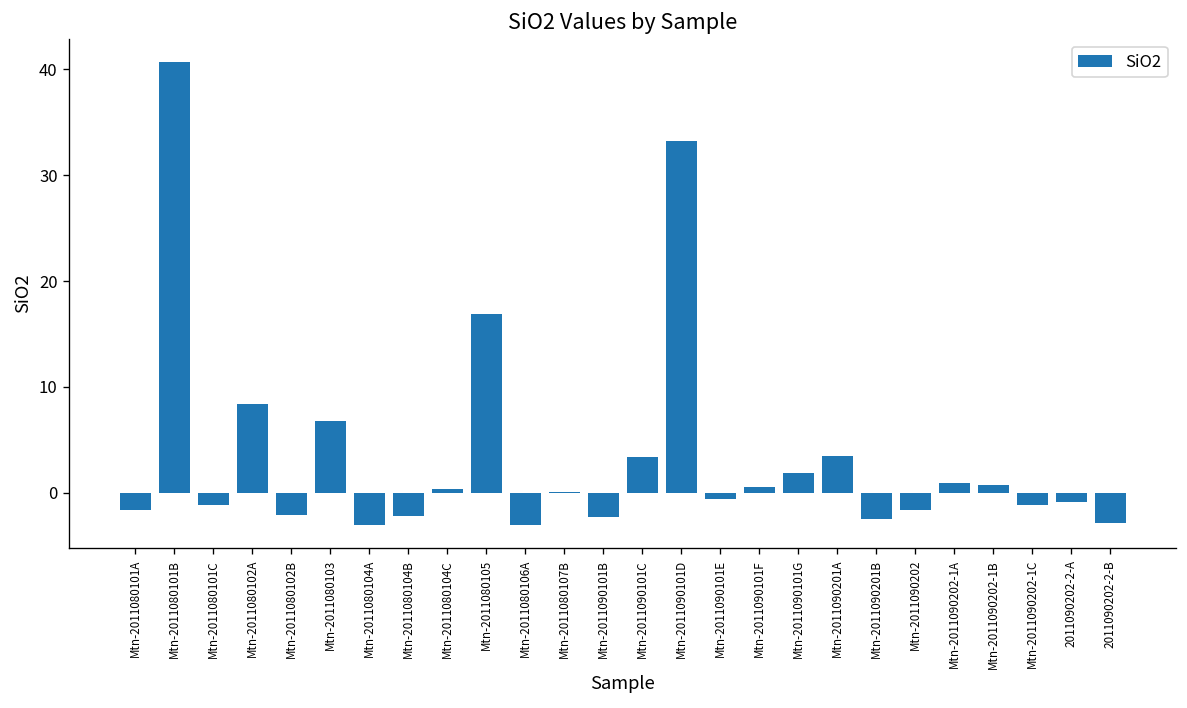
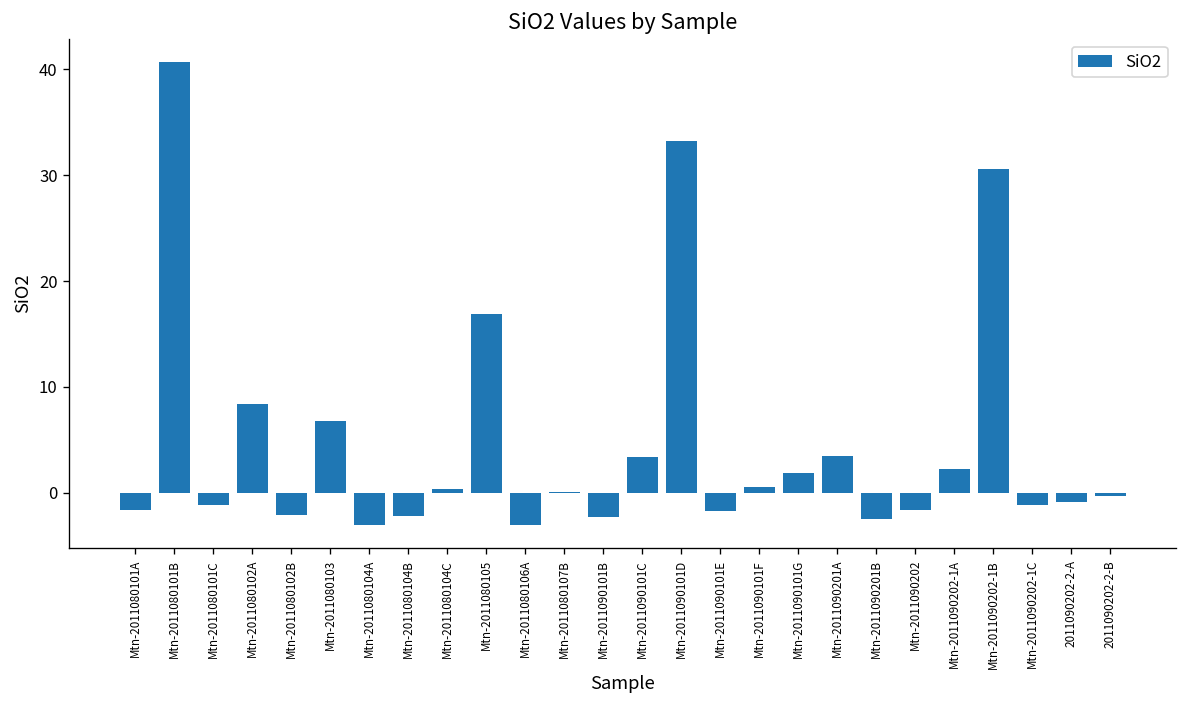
  {
    "Mtn-2011080101A": -2,
    "Mtn-2011080101B": 41,
    "Mtn-2011080101C": -1,
    "Mtn-2011080102A": 8,
    "Mtn-2011080102B": -2,
    "Mtn-2011080103": 7,
    "Mtn-2011080104A": -3,
    "Mtn-2011080104B": -2,
    "Mtn-2011080104C": 0,
    "Mtn-2011080105": 17,
    "Mtn-2011080106A": -3,
    "Mtn-2011090101B": -2,
    "Mtn-2011090101C": 3,
    "Mtn-2011090101D": 33,
-   "Mtn-2011090101E": -1,
+   "Mtn-2011090101E": -2,
    "Mtn-2011090101F": 1,
    "Mtn-2011090101G": 2,
    "Mtn-2011090201A": 3,
    "Mtn-2011090201B": -2,
    "Mtn-2011090202": -2,
-   "Mtn-2011090202-1A": 1,
-   "Mtn-2011090202-1B": 1,
+   "Mtn-2011090202-1A": 2,
+   "Mtn-2011090202-1B": 31,
    "Mtn-2011090202-1C": -1,
    "2011090202-2-A": -1,
-   "2011090202-2-B": -3
+   "2011090202-2-B": 0
  }
